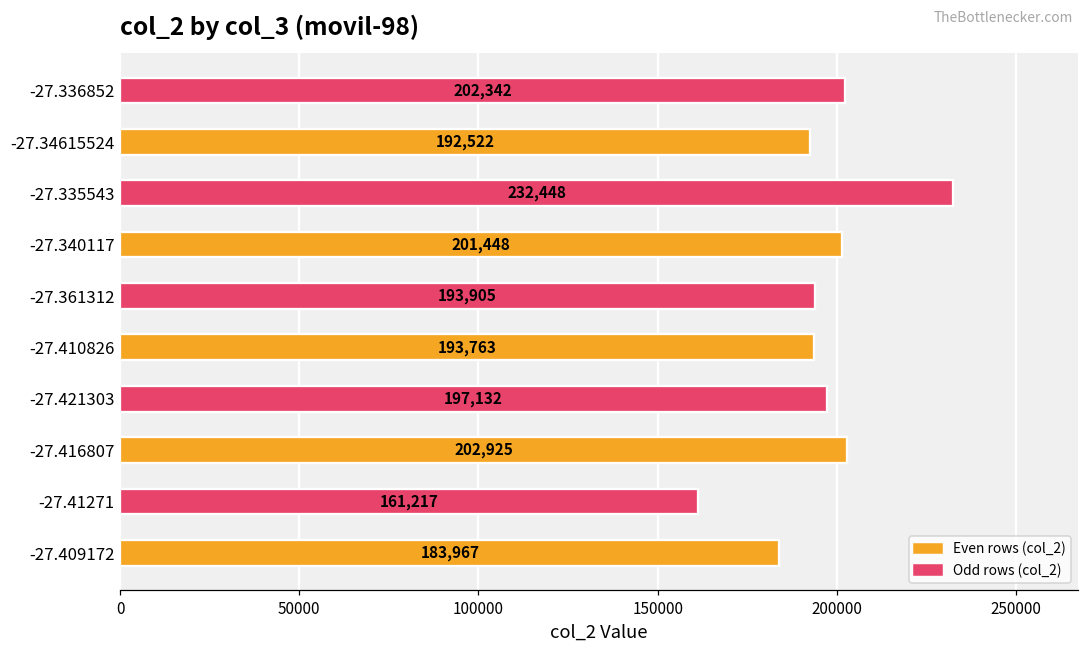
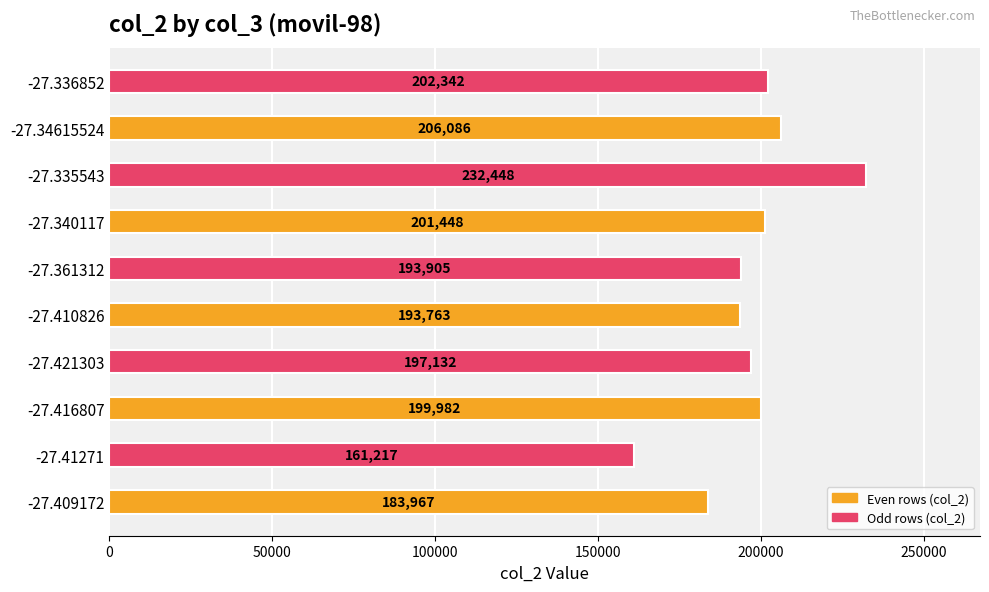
  {
    "-27.336852": "202,342",
-   "-27.34615524": "192,522",
+   "-27.34615524": "206,086",
    "-27.335543": "232,448",
    "-27.340117": "201,448",
    "-27.361312": "193,905",
    "-27.410826": "193,763",
    "-27.421303": "197,132",
-   "-27.416807": "202,925",
+   "-27.416807": "199,982",
    "-27.41271": "161,217",
    "-27.409172": "183,967"
  }
